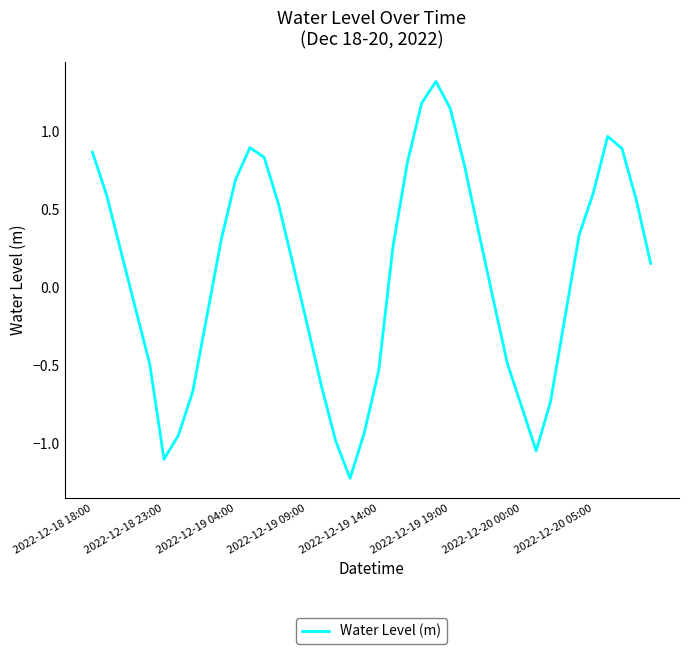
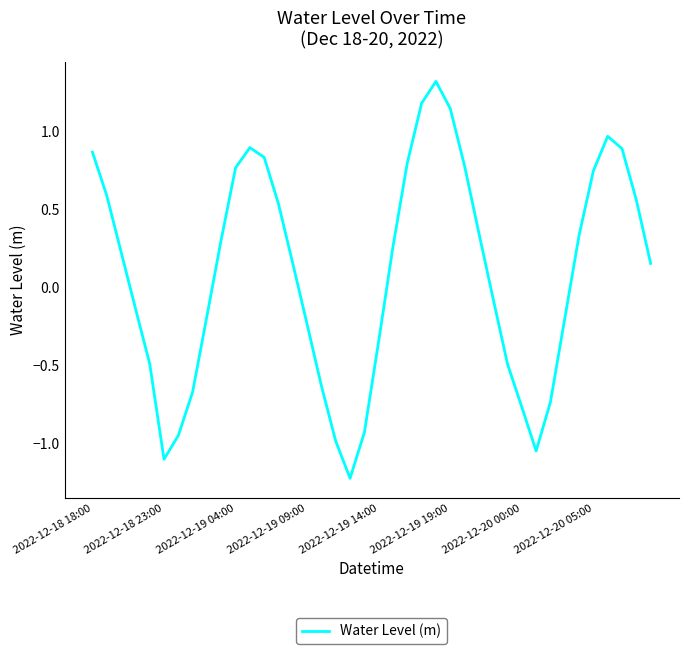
  {
    "2022-12-18 18:00": 0.87,
    "2022-12-18 23:00": -1.10,
-   "2022-12-19 04:00": 0.69,
+   "2022-12-19 04:00": 0.77,
    "2022-12-19 09:00": -0.24,
-   "2022-12-19 14:00": -0.53,
+   "2022-12-19 14:00": -0.34,
    "2022-12-19 19:00": 1.15,
    "2022-12-20 00:00": -0.77,
-   "2022-12-20 05:00": 0.61
+   "2022-12-20 05:00": 0.75
  }
